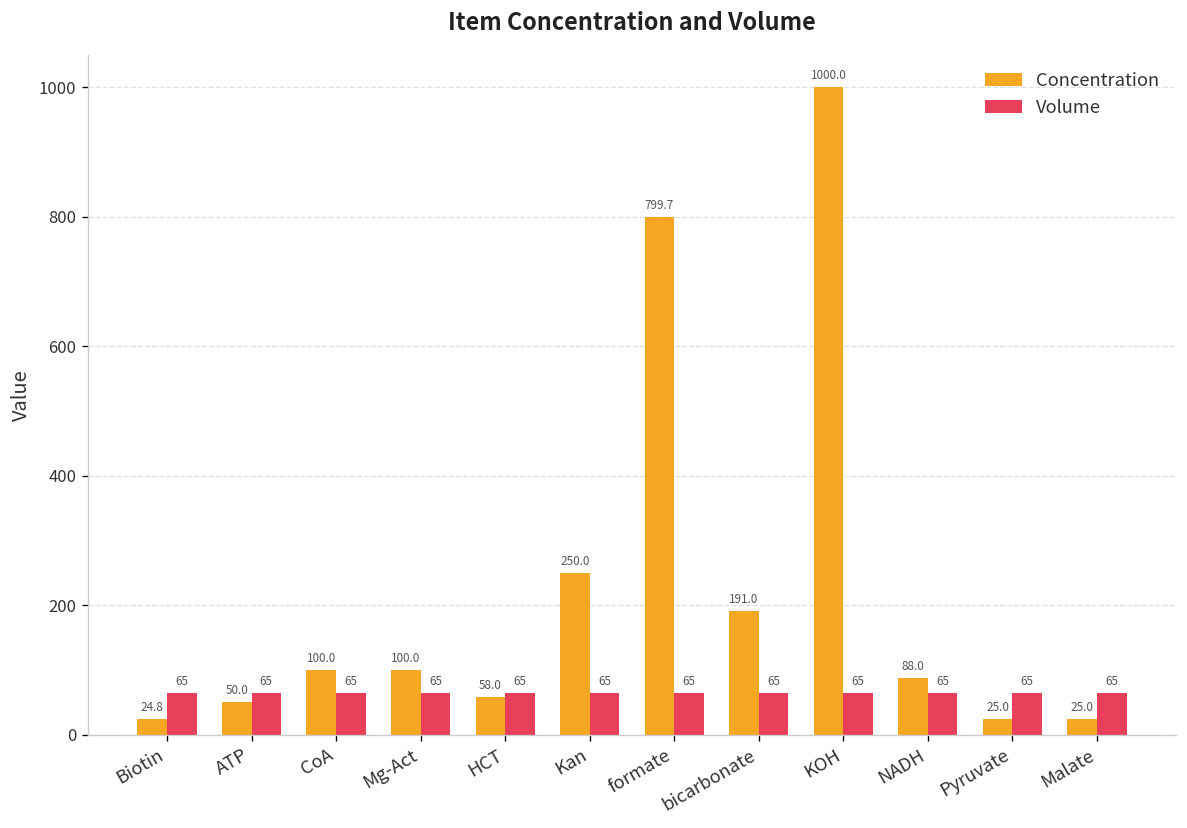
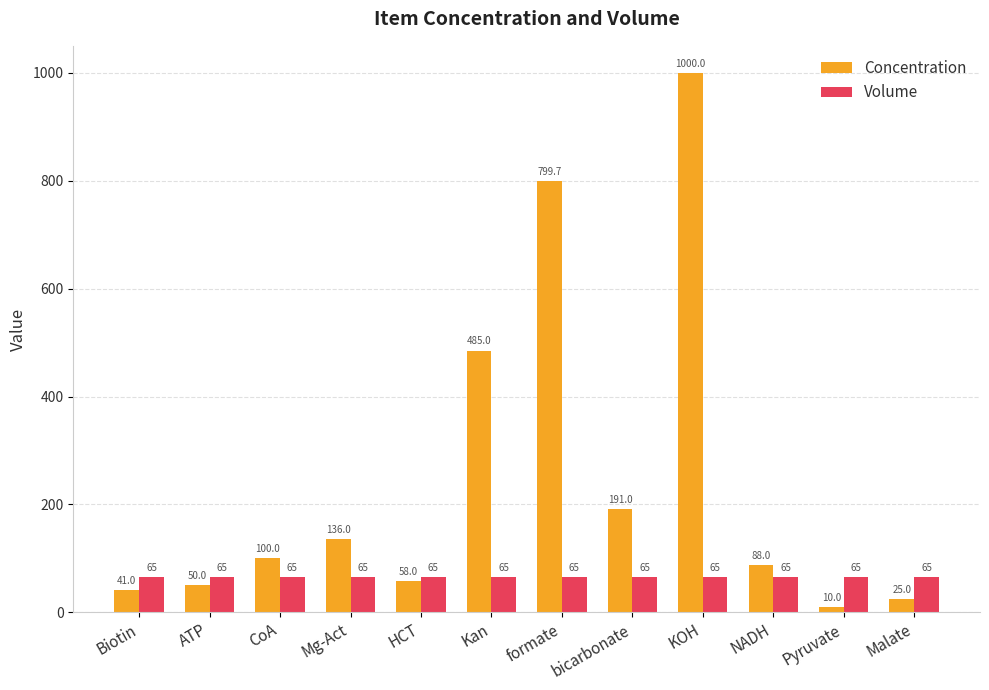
  {
    "Concentration": {
-     "Biotin": 24.8,
+     "Biotin": 41.0,
      "ATP": 50.0,
      "CoA": 100.0,
-     "Mg-Act": 100.0,
+     "Mg-Act": 136.0,
      "HCT": 58.0,
-     "Kan": 250.0,
+     "Kan": 485.0,
      "formate": 799.7,
      "bicarbonate": 191.0,
      "KOH": 1000.0,
      "NADH": 88.0,
-     "Pyruvate": 25.0,
+     "Pyruvate": 10.0,
      "Malate": 25.0
    },
    "Volume": {
      "Biotin": 65,
      "ATP": 65,
      "CoA": 65,
      "Mg-Act": 65,
      "HCT": 65,
      "Kan": 65,
      "formate": 65,
      "bicarbonate": 65,
      "KOH": 65,
      "NADH": 65,
      "Pyruvate": 65,
      "Malate": 65
    }
  }
